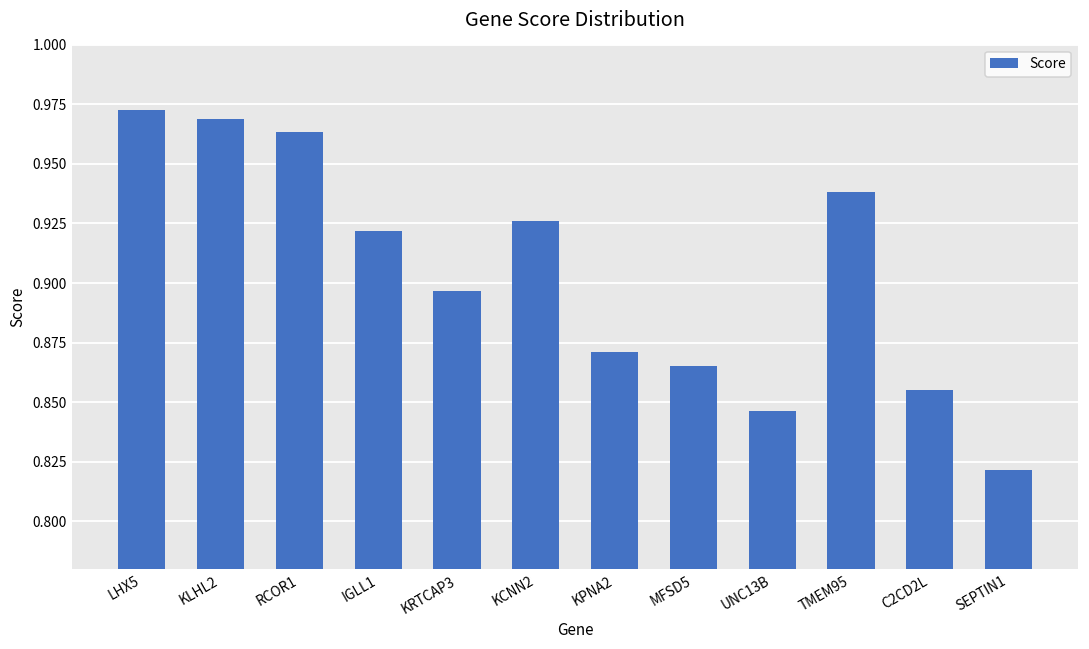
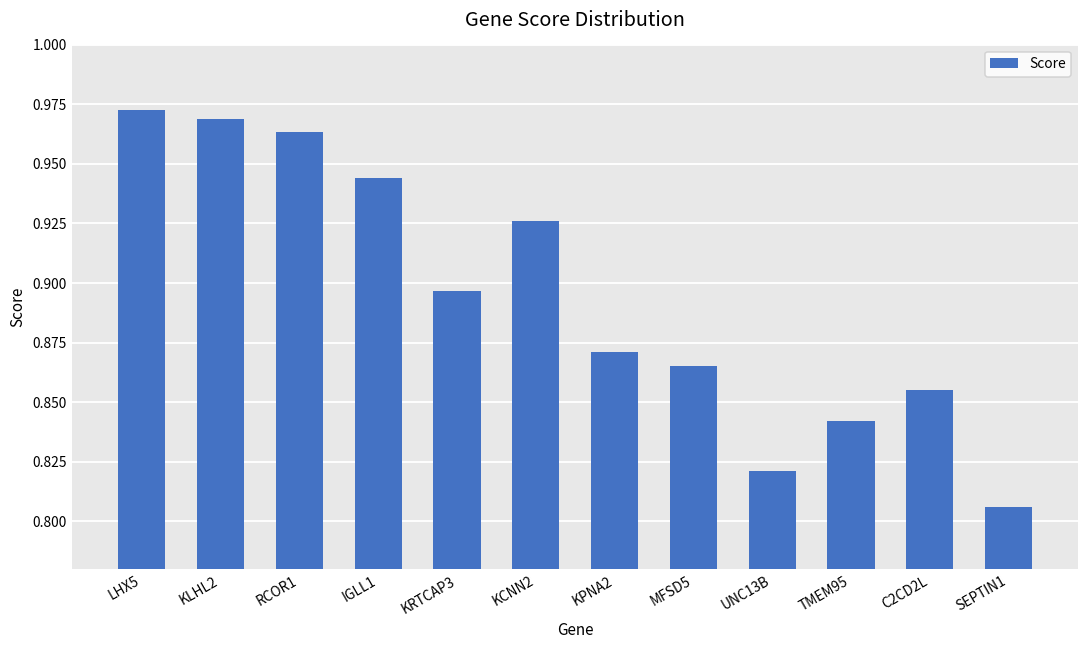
  {
    "LHX5": 0.973,
    "KLHL2": 0.969,
    "RCOR1": 0.964,
-   "IGLL1": 0.922,
+   "IGLL1": 0.944,
    "KRTCAP3": 0.897,
    "KCNN2": 0.926,
    "KPNA2": 0.871,
    "MFSD5": 0.865,
-   "UNC13B": 0.847,
-   "TMEM95": 0.938,
+   "UNC13B": 0.821,
+   "TMEM95": 0.842,
    "C2CD2L": 0.855,
-   "SEPTIN1": 0.822
+   "SEPTIN1": 0.806
  }
